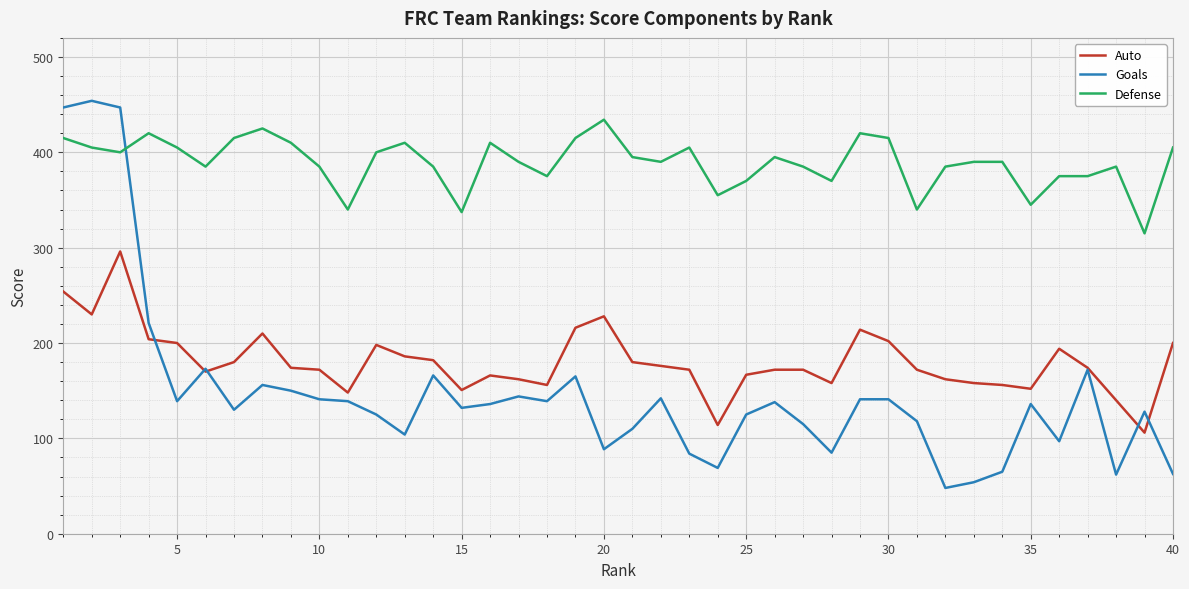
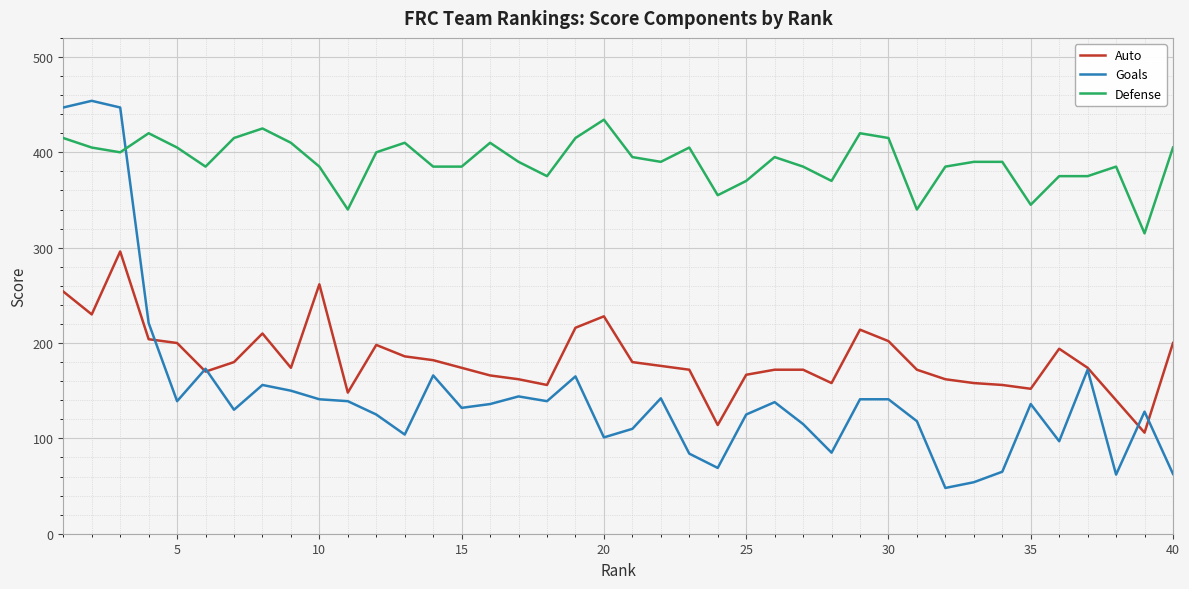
  {
    "Auto": {
      "5": 200,
-     "10": 170,
-     "15": 150,
+     "10": 260,
+     "15": 170,
      "20": 230,
      "25": 170,
      "30": 200,
      "35": 150,
      "40": 200
    },
    "Goals": {
      "5": 140,
      "10": 140,
      "15": 130,
-     "20": 90,
+     "20": 100,
      "25": 130,
      "30": 140,
      "35": 140,
      "40": 60
    },
    "Defense": {
      "5": 410,
      "10": 390,
-     "15": 340,
+     "15": 390,
      "20": 430,
      "25": 370,
      "30": 420,
      "35": 350,
      "40": 410
    }
  }
